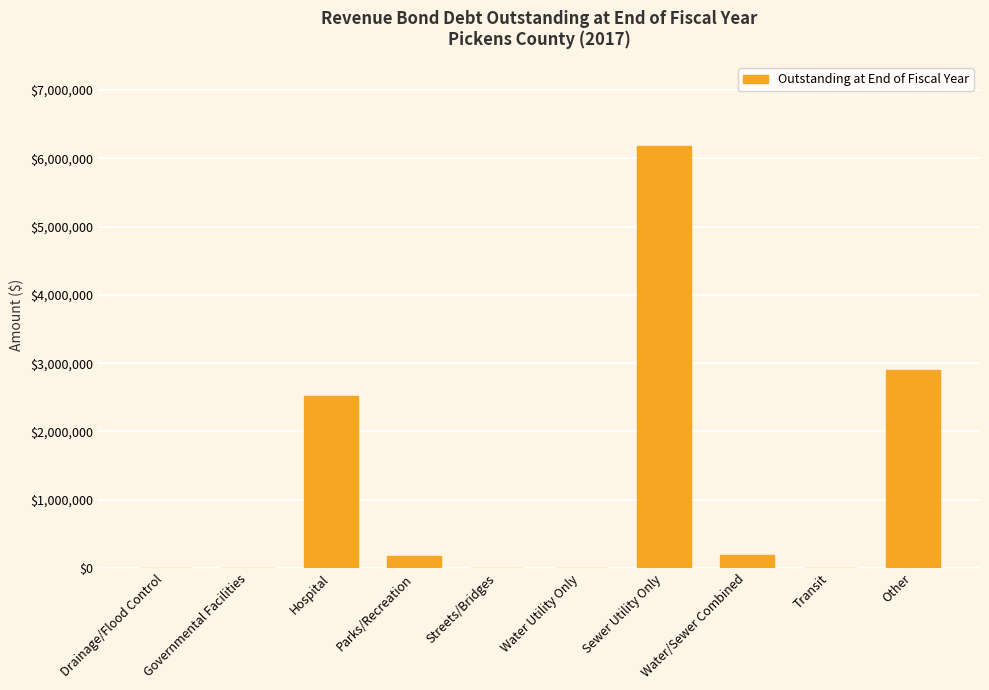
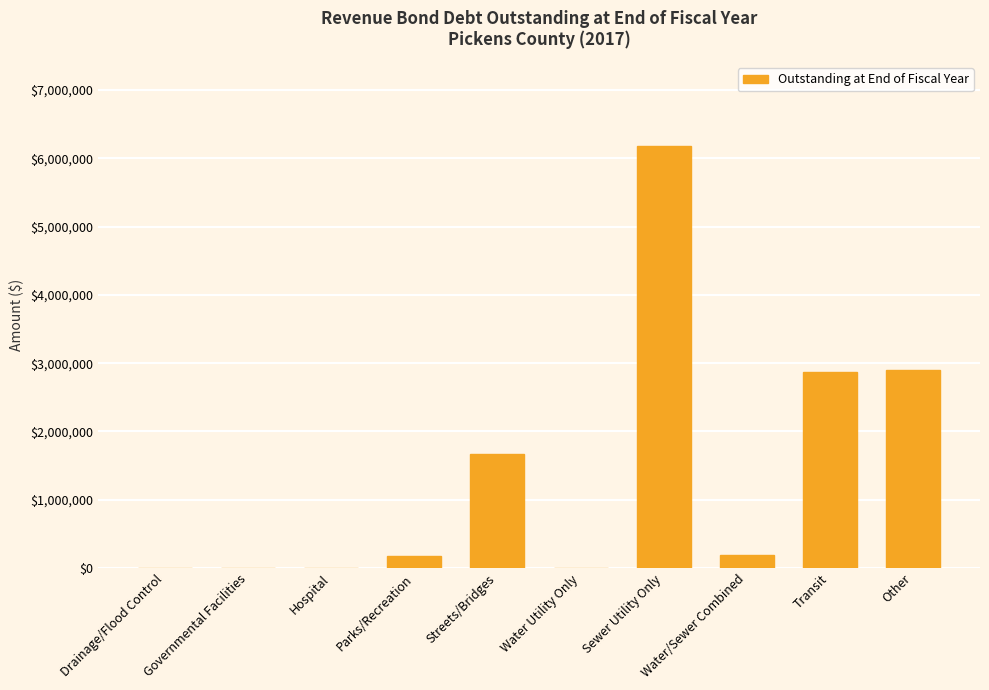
  {
    "Drainage/Flood Control": "$0",
    "Governmental Facilities": "$0",
-   "Hospital": "$2,500,000",
+   "Hospital": "$0",
    "Parks/Recreation": "$200,000",
-   "Streets/Bridges": "$0",
+   "Streets/Bridges": "$1,700,000",
    "Water Utility Only": "$0",
    "Sewer Utility Only": "$6,200,000",
    "Water/Sewer Combined": "$200,000",
-   "Transit": "$0",
+   "Transit": "$2,900,000",
    "Other": "$2,900,000"
  }
